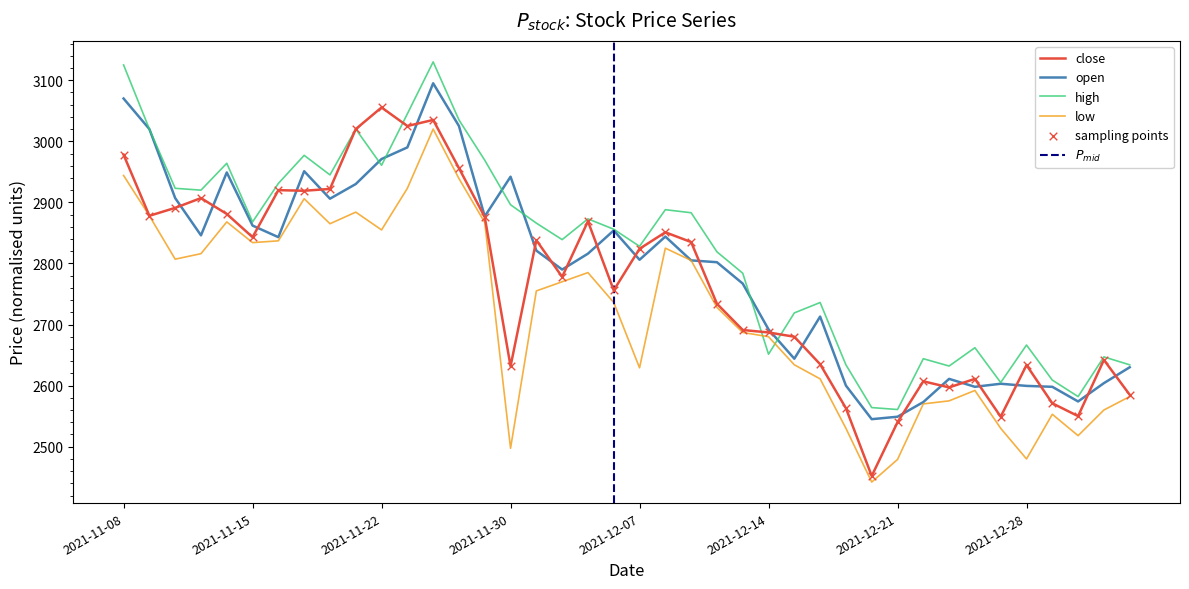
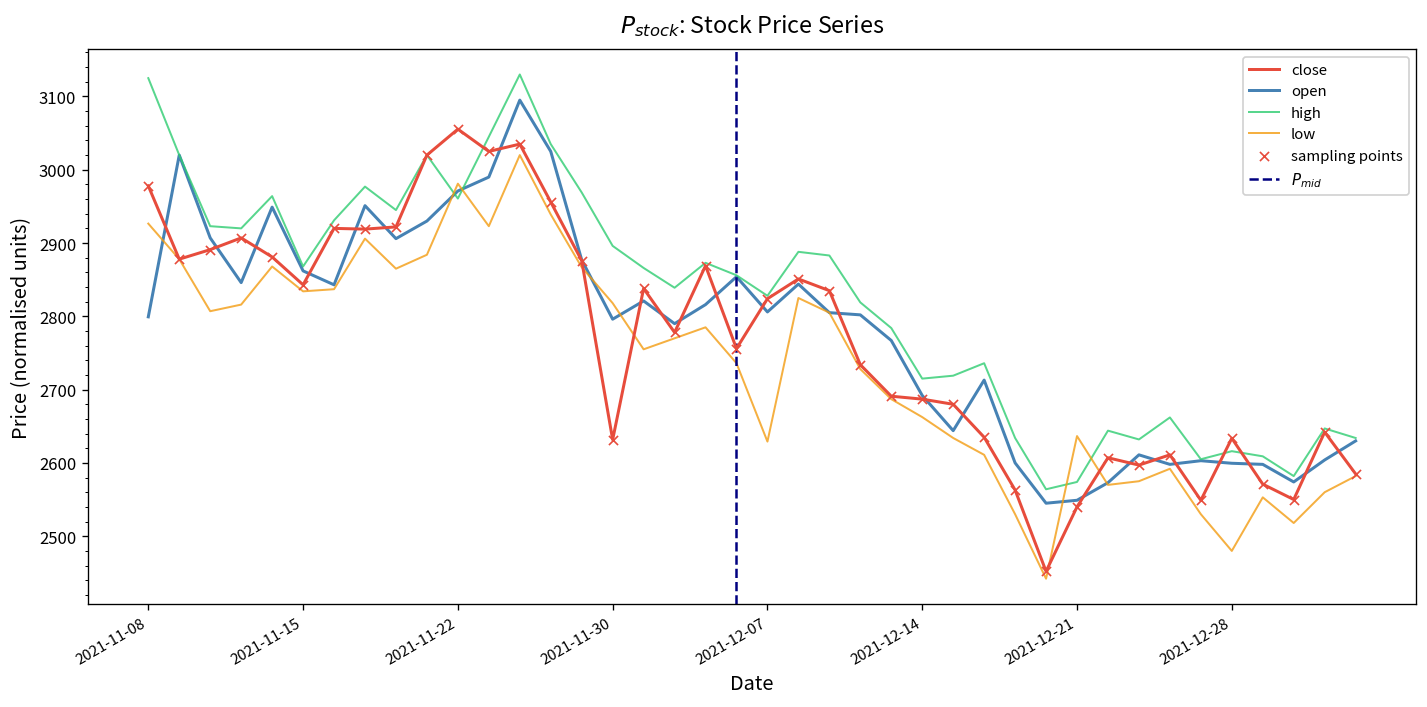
  {
    "sampling points": {
      "2021-11-08": 2980,
      "2021-11-15": 2840,
      "2021-11-22": 3060,
      "2021-11-30": 2630,
      "2021-12-14": 2690,
      "2021-12-21": 2540,
      "2021-12-28": 2630
    },
    "open": {
-     "2021-11-08": 3070,
+     "2021-11-08": 2800,
      "2021-11-15": 2860,
      "2021-11-22": 2970,
-     "2021-11-30": 2940,
+     "2021-11-30": 2800,
      "2021-12-07": 2810,
      "2021-12-14": 2690,
      "2021-12-21": 2550,
      "2021-12-28": 2600
    },
    "high": {
      "2021-11-08": 3130,
      "2021-11-15": 2870,
      "2021-11-22": 2960,
      "2021-11-30": 2900,
-     "2021-12-14": 2650,
-     "2021-12-21": 2560,
-     "2021-12-28": 2670
+     "2021-12-14": 2720,
+     "2021-12-21": 2570,
+     "2021-12-28": 2620
    },
    "low": {
-     "2021-11-08": 2940,
+     "2021-11-08": 2930,
      "2021-11-15": 2830,
-     "2021-11-22": 2850,
-     "2021-11-30": 2500,
+     "2021-11-22": 2980,
+     "2021-11-30": 2820,
      "2021-12-07": 2630,
-     "2021-12-14": 2680,
-     "2021-12-21": 2480,
+     "2021-12-14": 2660,
+     "2021-12-21": 2640,
      "2021-12-28": 2480
    }
  }
